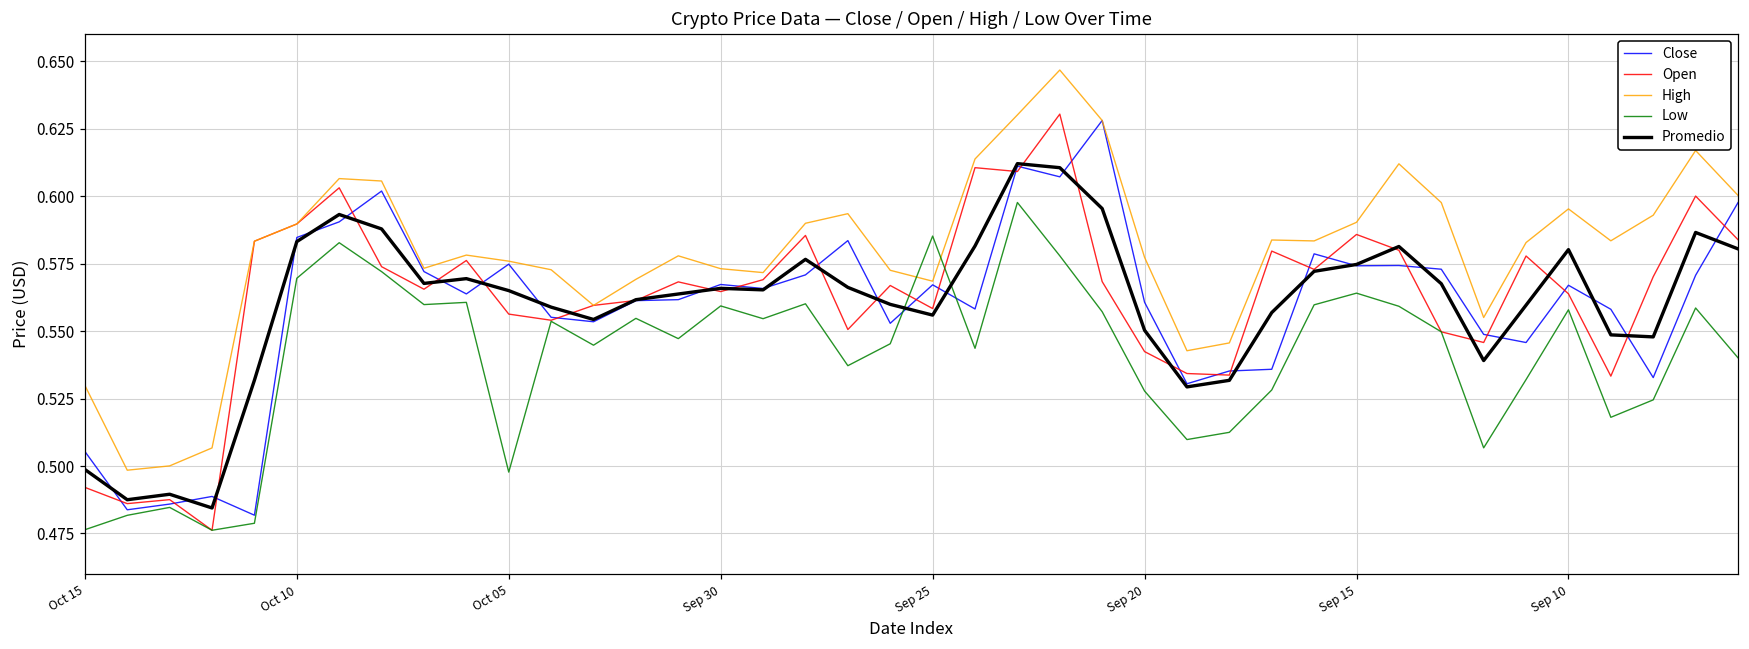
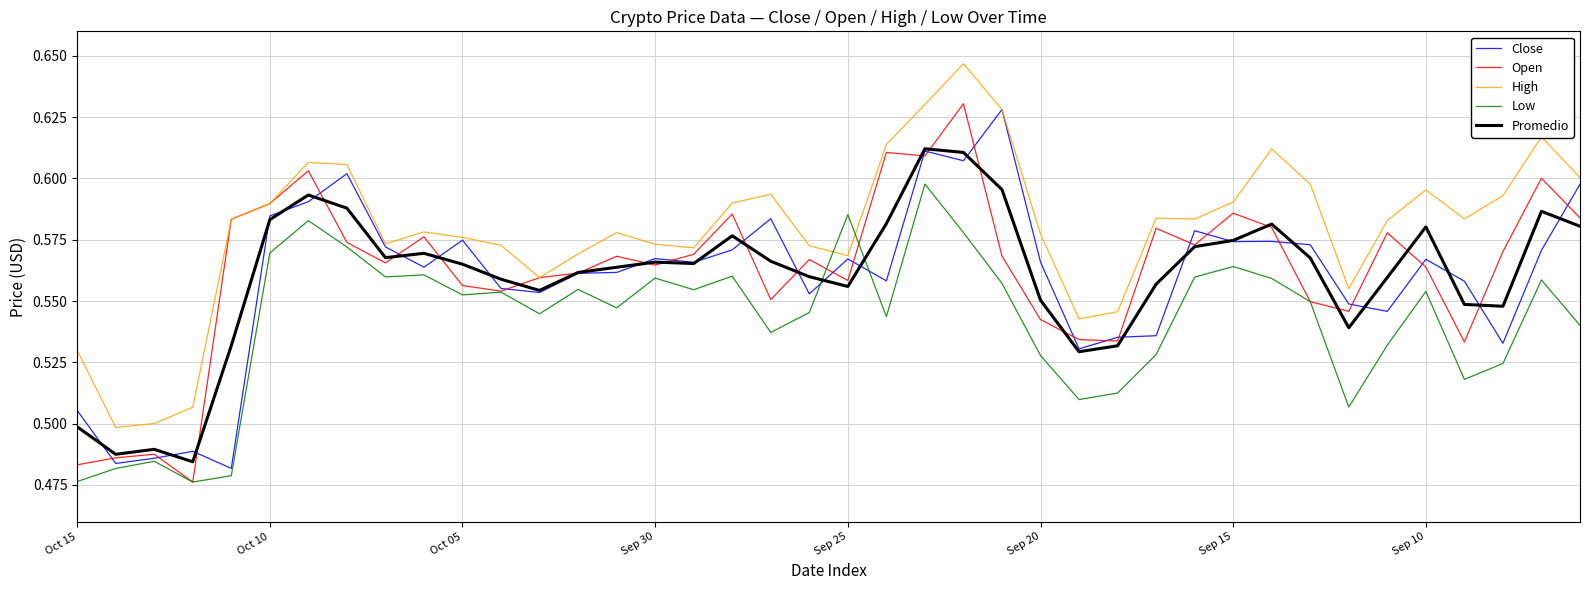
  {
    "Close": {
      "Oct 15": 0.505,
      "Oct 10": 0.585,
      "Oct 05": 0.575,
      "Sep 30": 0.567,
      "Sep 25": 0.567,
-     "Sep 20": 0.561,
+     "Sep 20": 0.566,
      "Sep 10": 0.567
    },
    "Open": {
-     "Oct 15": 0.492,
+     "Oct 15": 0.483,
      "Oct 05": 0.556,
      "Sep 30": 0.565,
      "Sep 25": 0.558,
      "Sep 20": 0.542,
      "Sep 15": 0.586,
      "Sep 10": 0.564
    },
    "High": {
      "Oct 15": 0.530,
      "Oct 05": 0.576,
      "Sep 30": 0.573,
      "Sep 25": 0.569,
      "Sep 20": 0.577,
      "Sep 15": 0.590,
      "Sep 10": 0.595
    },
    "Low": {
      "Oct 15": 0.476,
      "Oct 10": 0.570,
-     "Oct 05": 0.498,
+     "Oct 05": 0.553,
      "Sep 30": 0.559,
      "Sep 25": 0.585,
      "Sep 20": 0.528,
      "Sep 15": 0.564,
-     "Sep 10": 0.558
+     "Sep 10": 0.554
    },
    "Promedio": {
      "Oct 15": 0.499,
      "Oct 10": 0.583,
      "Oct 05": 0.565,
      "Sep 30": 0.566,
      "Sep 25": 0.556,
      "Sep 20": 0.550,
      "Sep 10": 0.580
    }
  }
